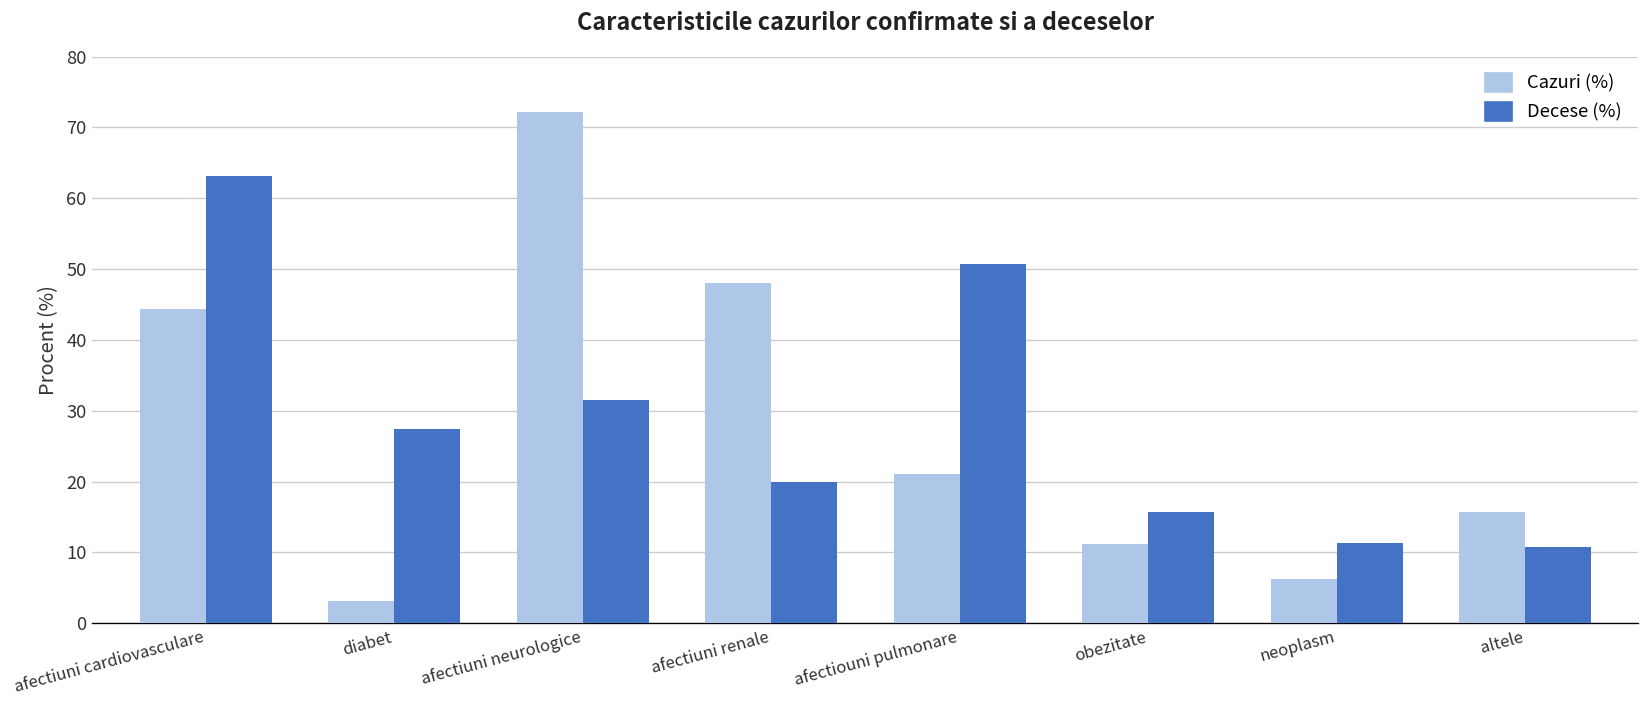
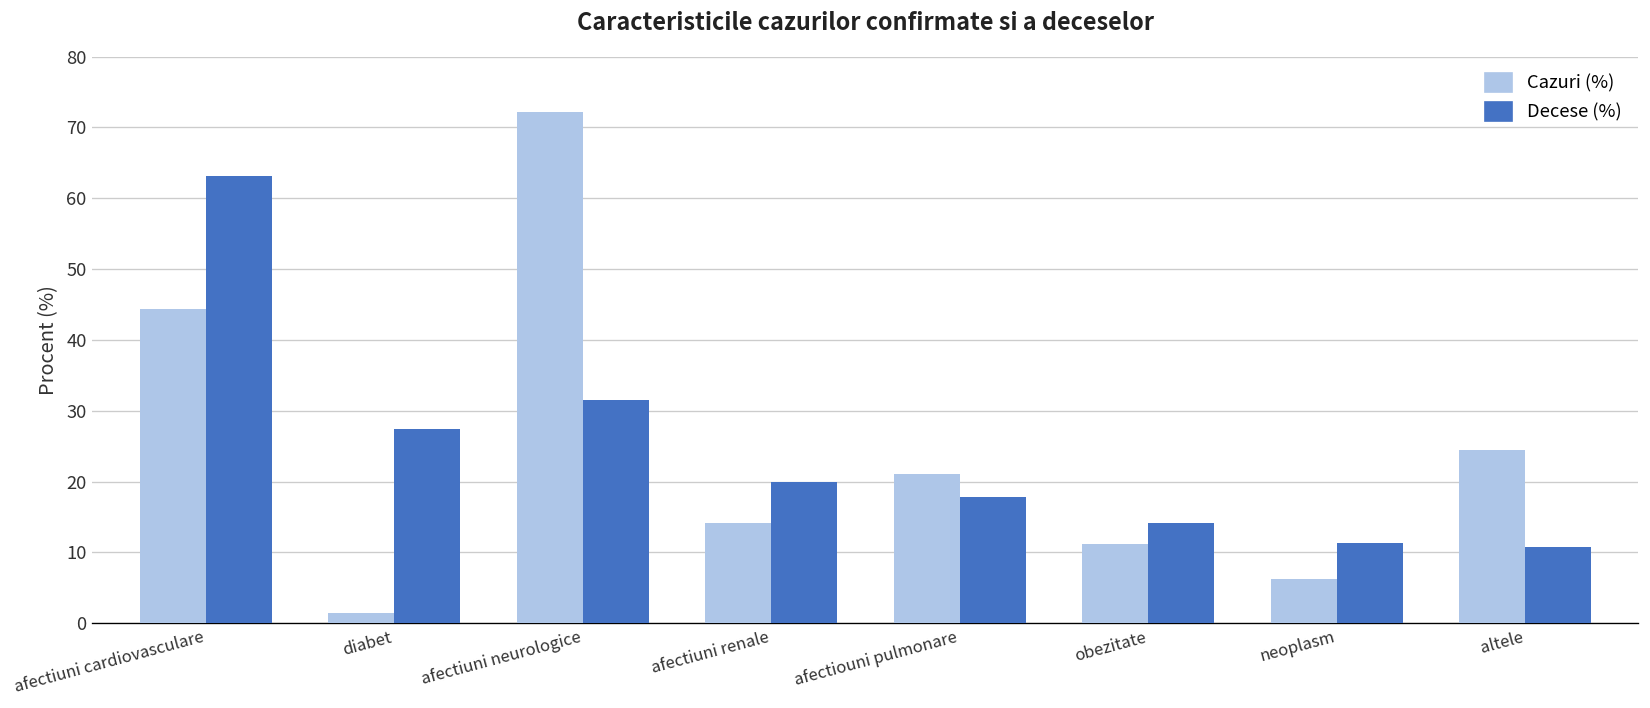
  {
    "Cazuri (%)": {
      "afectiuni cardiovasculare": 44,
-     "diabet": 3,
+     "diabet": 1,
      "afectiuni neurologice": 72,
-     "afectiuni renale": 48,
+     "afectiuni renale": 14,
      "afectiouni pulmonare": 21,
      "obezitate": 11,
      "neoplasm": 6,
-     "altele": 16
+     "altele": 24
    },
    "Decese (%)": {
      "afectiuni cardiovasculare": 63,
      "diabet": 27,
      "afectiuni neurologice": 32,
      "afectiuni renale": 20,
-     "afectiouni pulmonare": 51,
-     "obezitate": 16,
+     "afectiouni pulmonare": 18,
+     "obezitate": 14,
      "neoplasm": 11,
      "altele": 11
    }
  }
